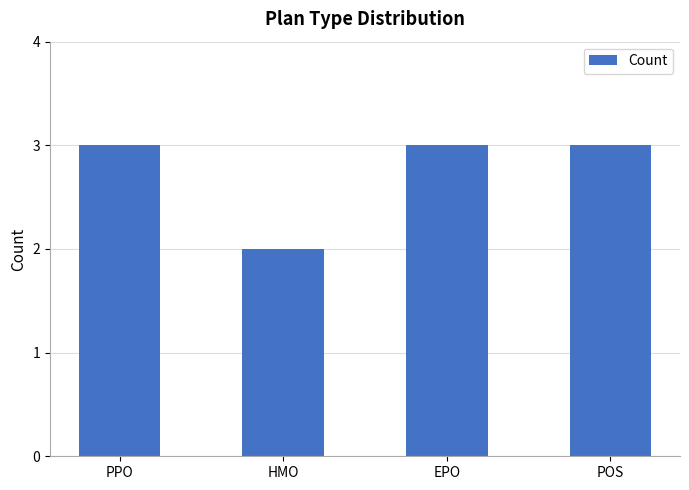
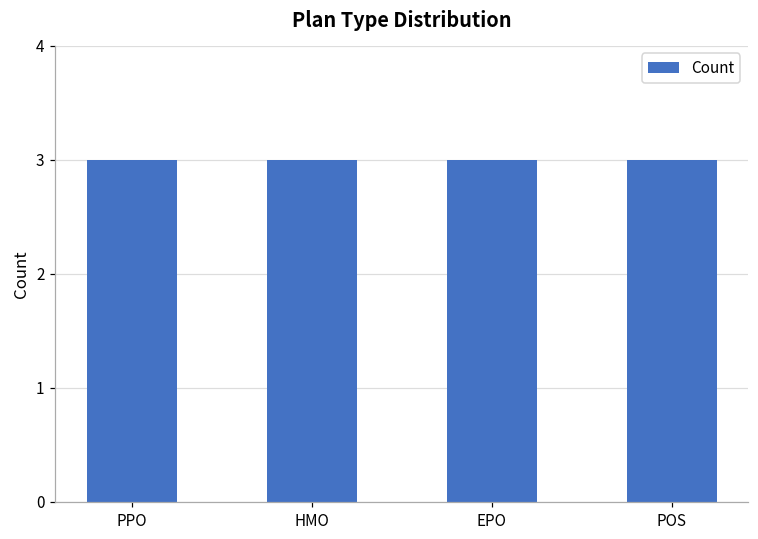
  {
    "PPO": 3,
-   "HMO": 2,
+   "HMO": 3,
    "EPO": 3,
    "POS": 3
  }
